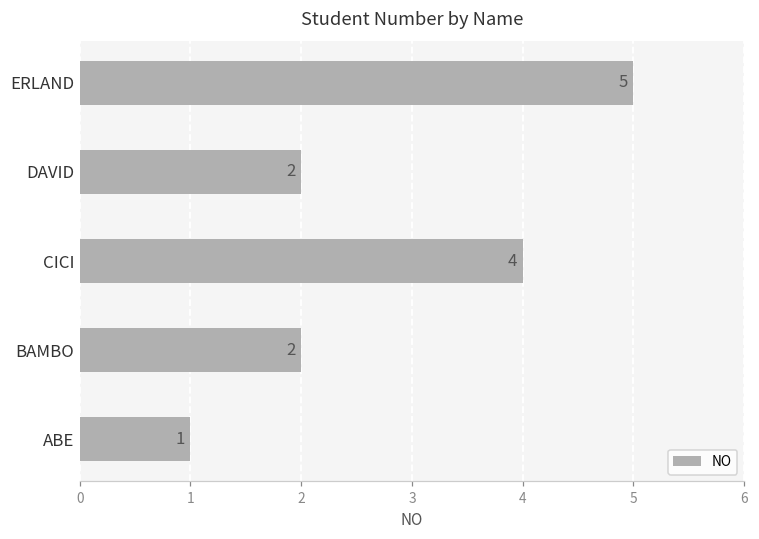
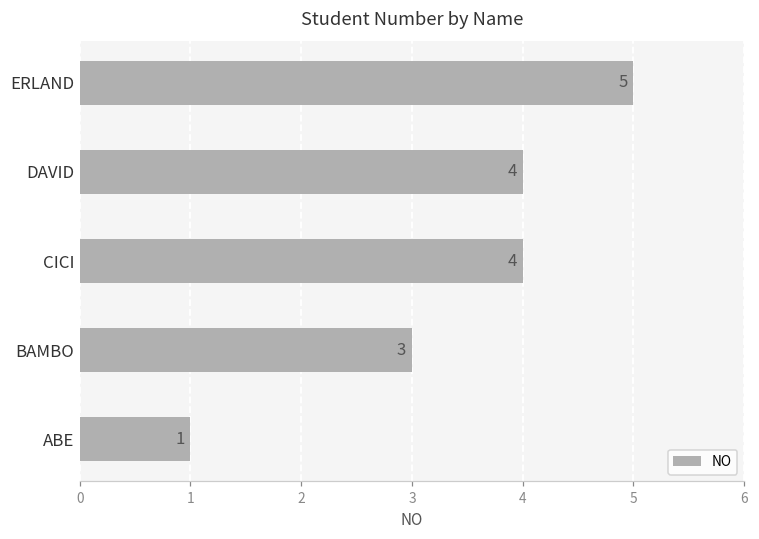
  {
    "ERLAND": 5,
-   "DAVID": 2,
+   "DAVID": 4,
    "CICI": 4,
-   "BAMBO": 2,
+   "BAMBO": 3,
    "ABE": 1
  }
